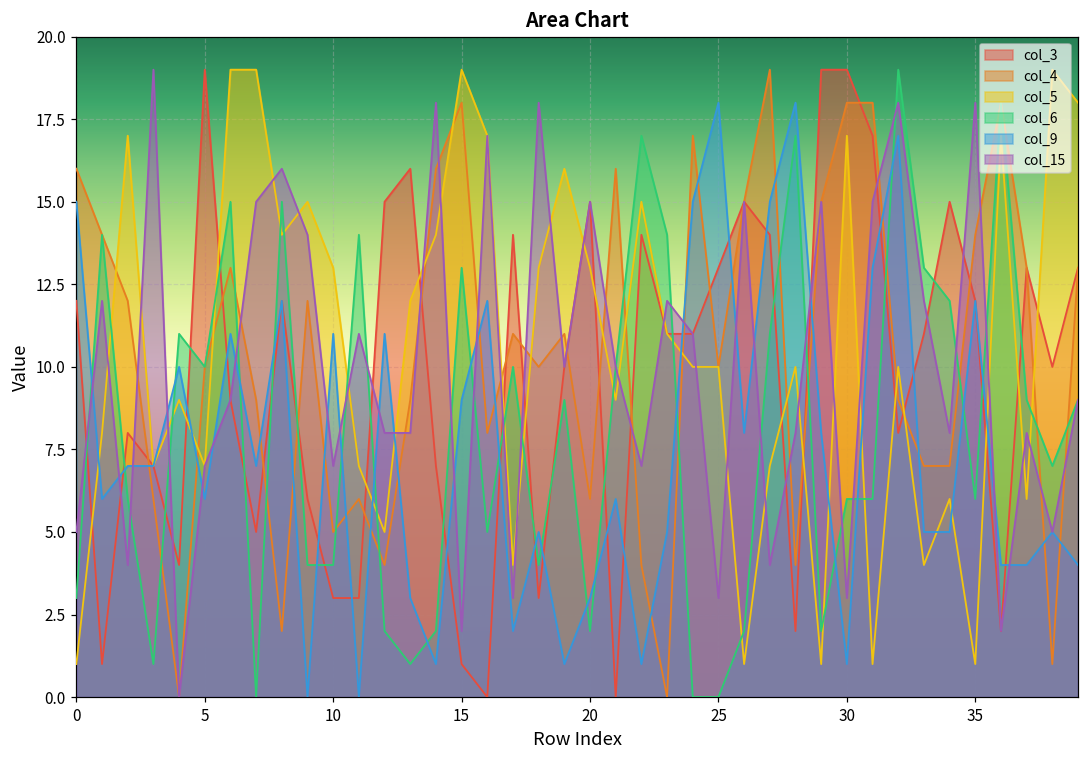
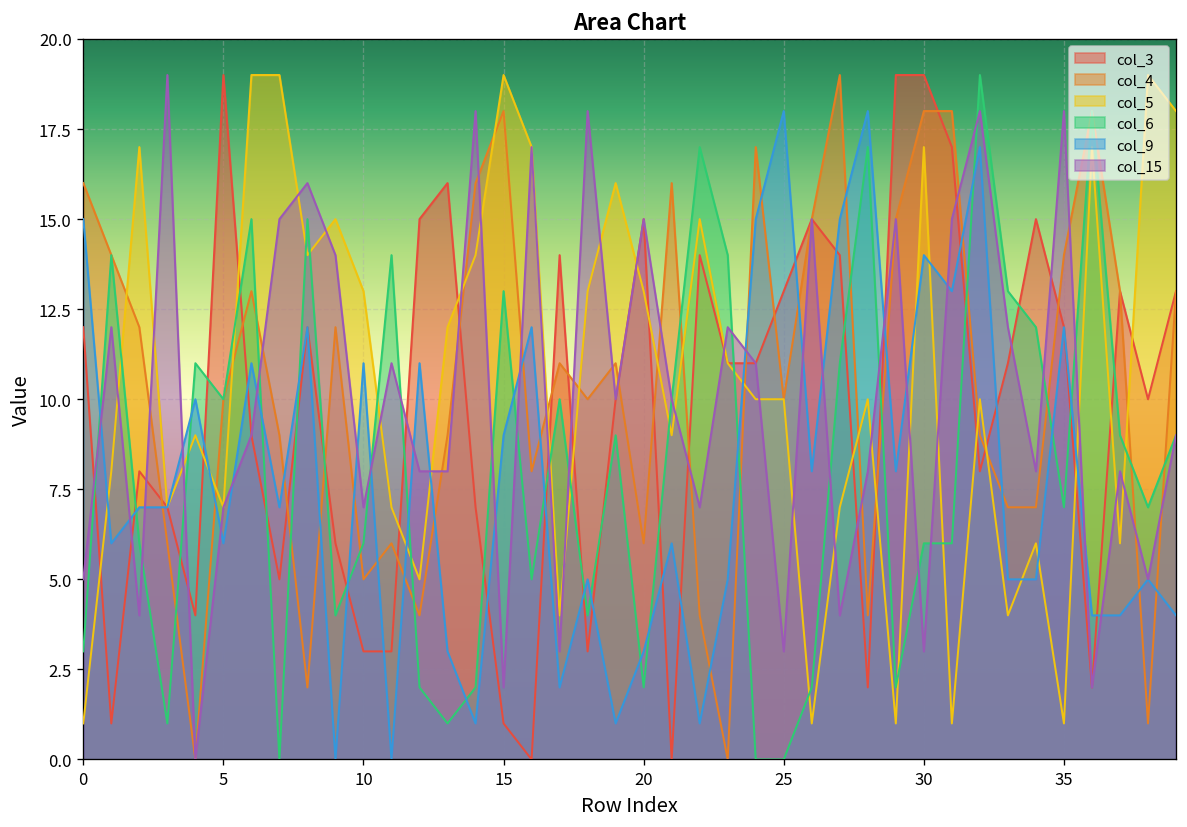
  {
    "col_6": {
      "0": 3,
-     "10": 4,
+     "10": 6,
      "15": 13,
      "20": 2,
      "25": 0,
      "30": 6,
-     "35": 6
+     "35": 7
    },
    "col_9": {
      "0": 15,
      "5": 6,
      "10": 11,
      "15": 9,
      "20": 3,
      "25": 18,
-     "30": 1
+     "30": 14
    },
    "col_15": {
      "0": 5,
      "10": 7,
      "15": 2,
      "25": 3,
      "30": 3,
      "35": 18
    }
  }
